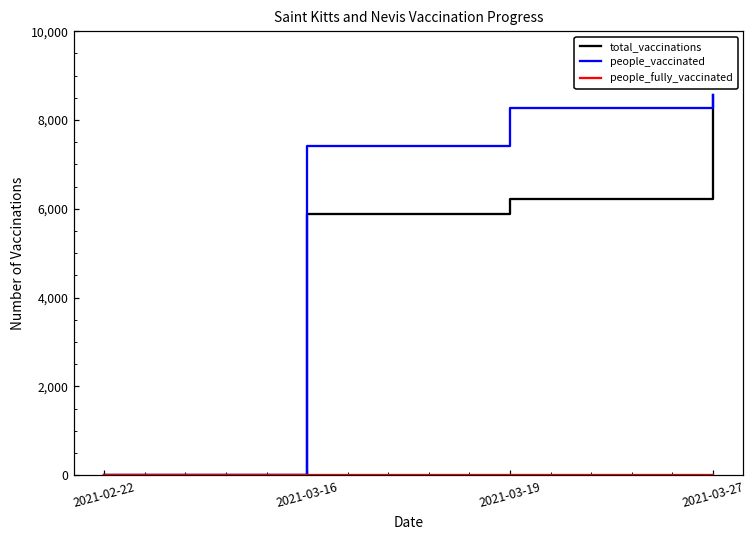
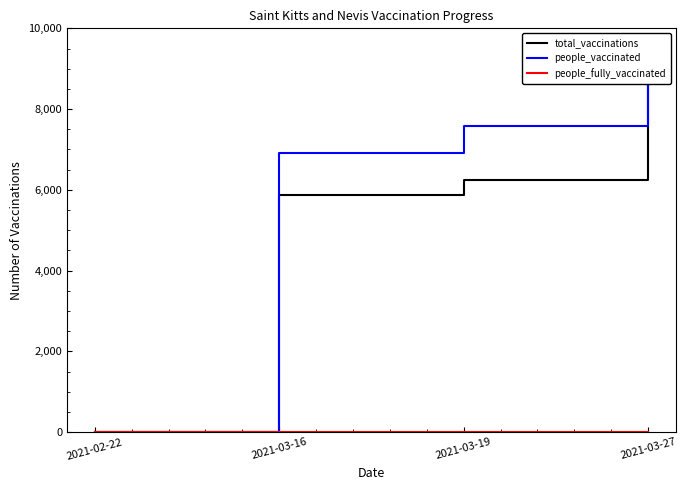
  {
    "total_vaccinations": {
      "2021-03-16": "5,900",
      "2021-03-19": "6,200"
    },
    "people_vaccinated": {
-     "2021-03-16": "7,400",
-     "2021-03-19": "8,300"
+     "2021-03-16": "6,900",
+     "2021-03-19": "7,600"
    },
    "people_fully_vaccinated": {
      "2021-03-16": "0",
      "2021-03-19": "0",
      "2021-03-27": "0"
    }
  }
